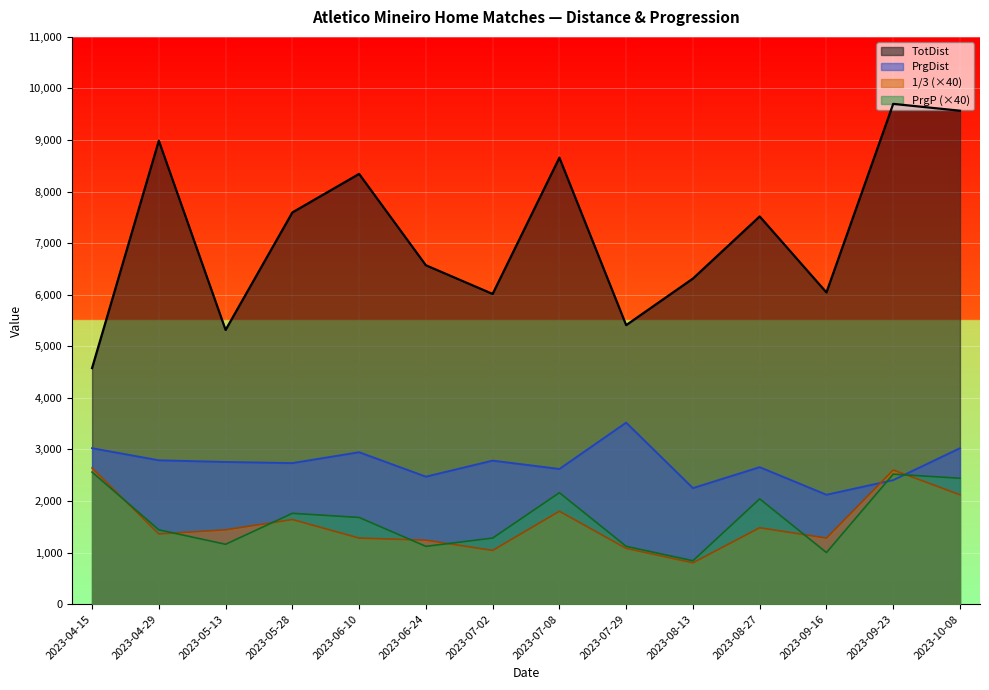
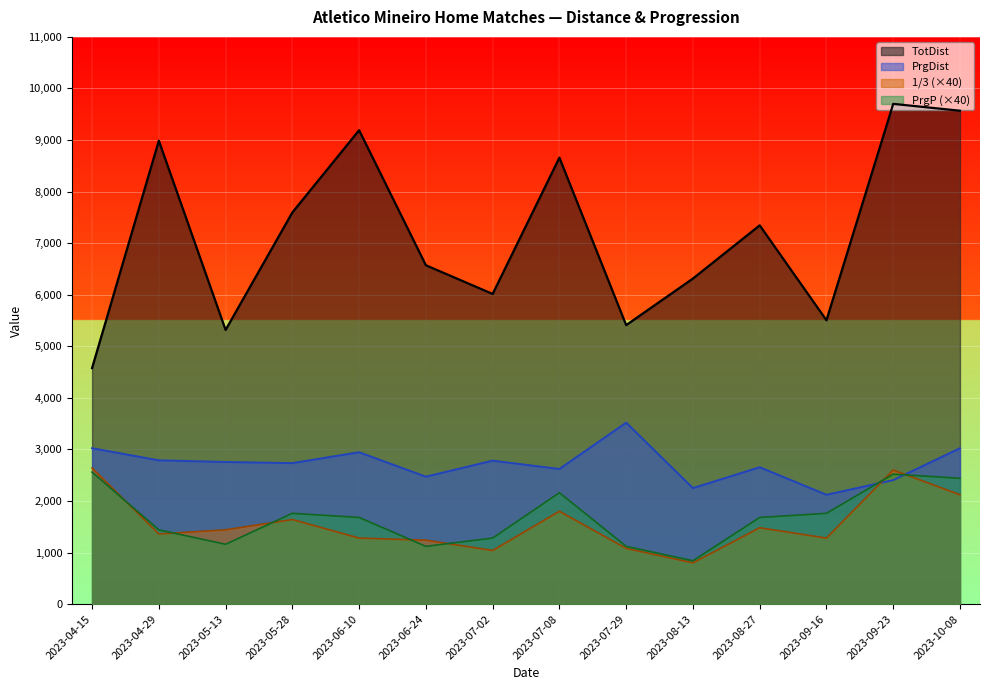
  {
    "TotDist": {
      "2023-04-15": "4,600",
      "2023-04-29": "9,000",
      "2023-05-13": "5,300",
      "2023-05-28": "7,600",
-     "2023-06-10": "8,300",
+     "2023-06-10": "9,200",
      "2023-06-24": "6,600",
      "2023-07-02": "6,000",
      "2023-07-08": "8,700",
      "2023-07-29": "5,400",
      "2023-08-13": "6,300",
-     "2023-08-27": "7,500",
-     "2023-09-16": "6,000",
+     "2023-08-27": "7,300",
+     "2023-09-16": "5,500",
      "2023-10-08": "9,600"
    },
    "PrgDist": {
      "2023-04-15": "3,000",
      "2023-04-29": "2,800",
      "2023-05-13": "2,800",
      "2023-05-28": "2,700",
      "2023-06-10": "2,900",
      "2023-06-24": "2,500",
      "2023-07-02": "2,800",
      "2023-07-08": "2,600",
      "2023-07-29": "3,500",
      "2023-08-13": "2,200",
      "2023-08-27": "2,700",
      "2023-09-16": "2,100",
      "2023-09-23": "2,400",
      "2023-10-08": "3,000"
    },
    "1/3 (×40)": {
      "2023-04-15": "2,600",
      "2023-04-29": "1,400",
      "2023-05-13": "1,400",
      "2023-05-28": "1,600",
      "2023-06-10": "1,300",
      "2023-06-24": "1,200",
      "2023-07-02": "1,000",
      "2023-07-08": "1,800",
      "2023-08-27": "1,500",
      "2023-09-16": "1,300",
      "2023-09-23": "2,600",
      "2023-10-08": "2,100"
    },
    "PrgP (×40)": {
      "2023-04-15": "2,600",
      "2023-04-29": "1,400",
      "2023-05-13": "1,200",
      "2023-05-28": "1,800",
      "2023-06-10": "1,700",
      "2023-06-24": "1,100",
      "2023-07-02": "1,300",
      "2023-07-08": "2,200",
-     "2023-08-27": "2,000",
-     "2023-09-16": "1,000",
+     "2023-08-27": "1,700",
+     "2023-09-16": "1,800",
      "2023-09-23": "2,500",
      "2023-10-08": "2,400"
    }
  }
